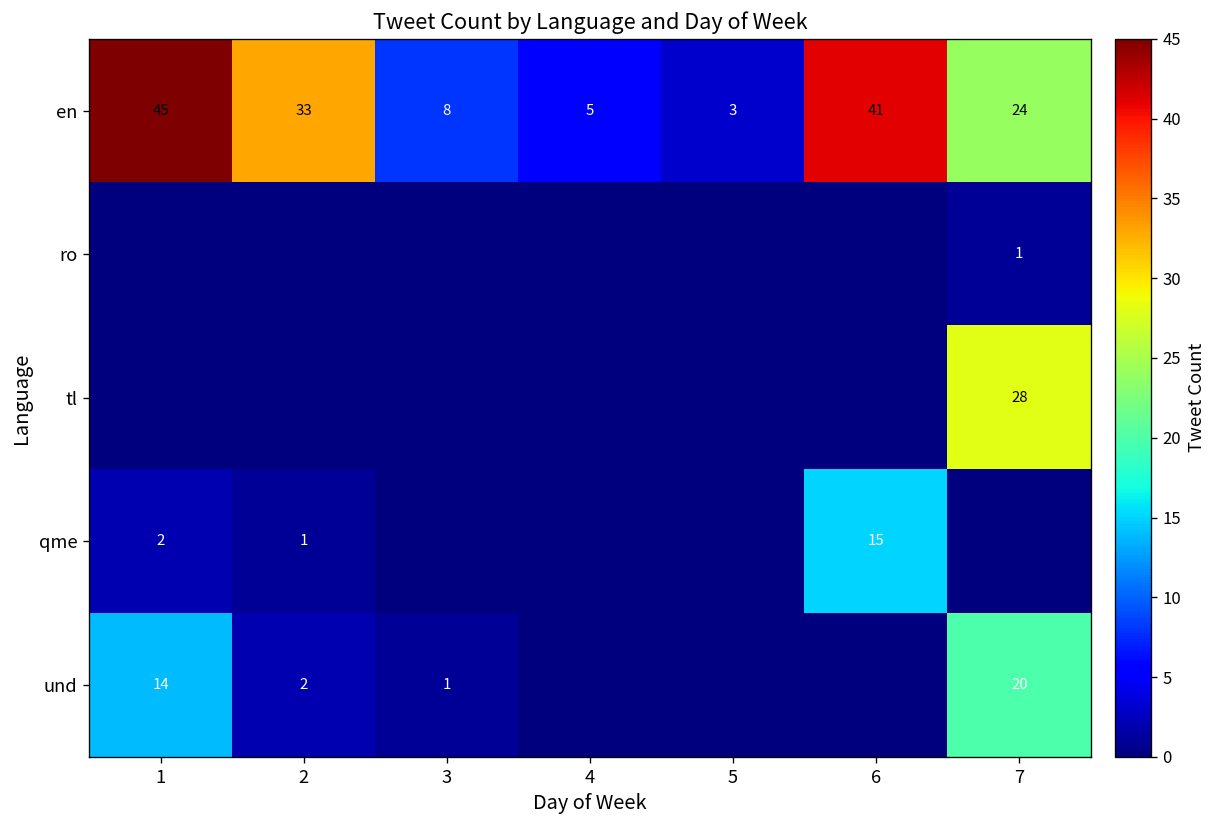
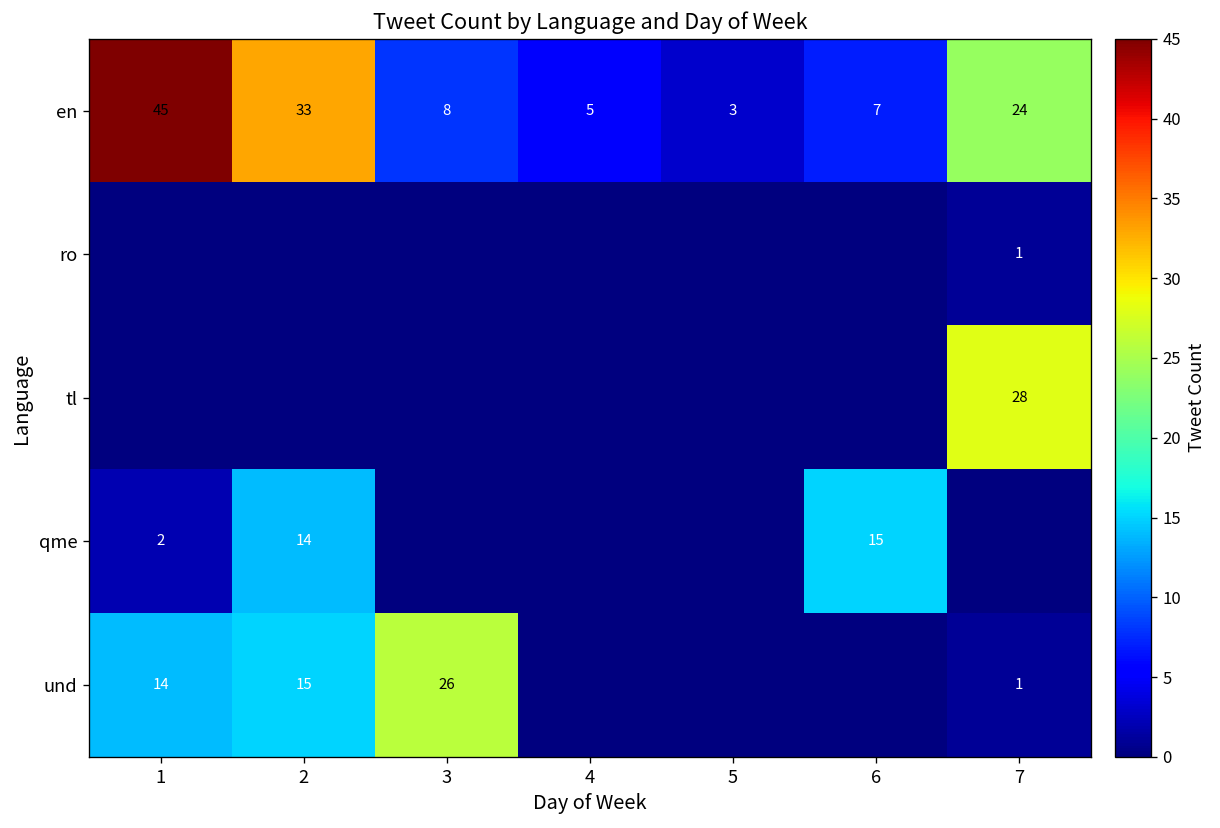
  {
    "en": {
      "1": 45,
      "2": 33,
      "3": 8,
      "4": 5,
      "5": 3,
-     "6": 41,
+     "6": 7,
      "7": 24
    },
    "ro": {
      "7": 1
    },
    "tl": {
      "7": 28
    },
    "qme": {
      "1": 2,
-     "2": 1,
+     "2": 14,
      "6": 15
    },
    "und": {
      "1": 14,
-     "2": 2,
-     "3": 1,
-     "7": 20
+     "2": 15,
+     "3": 26,
+     "7": 1
    }
  }
